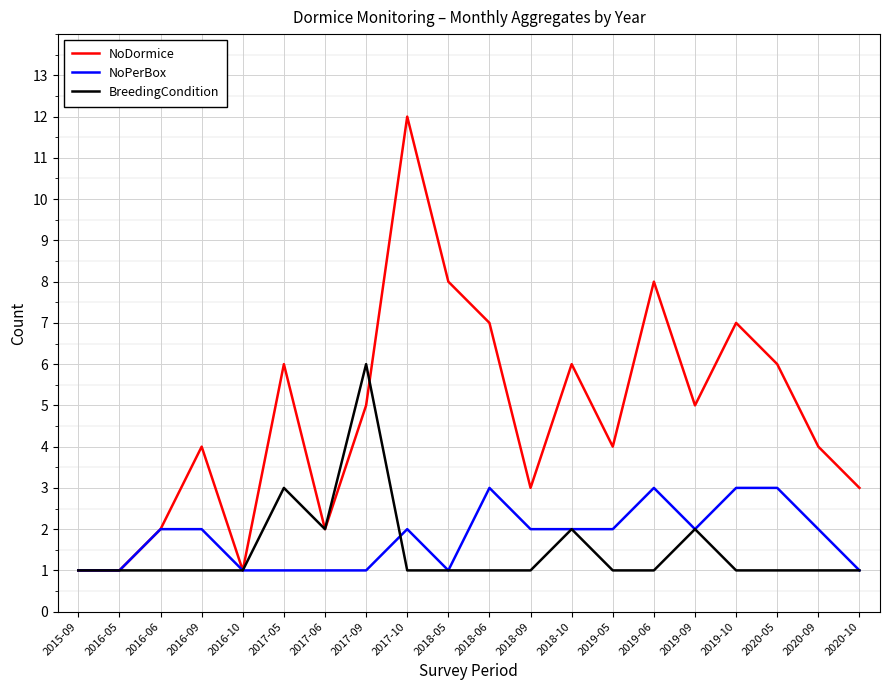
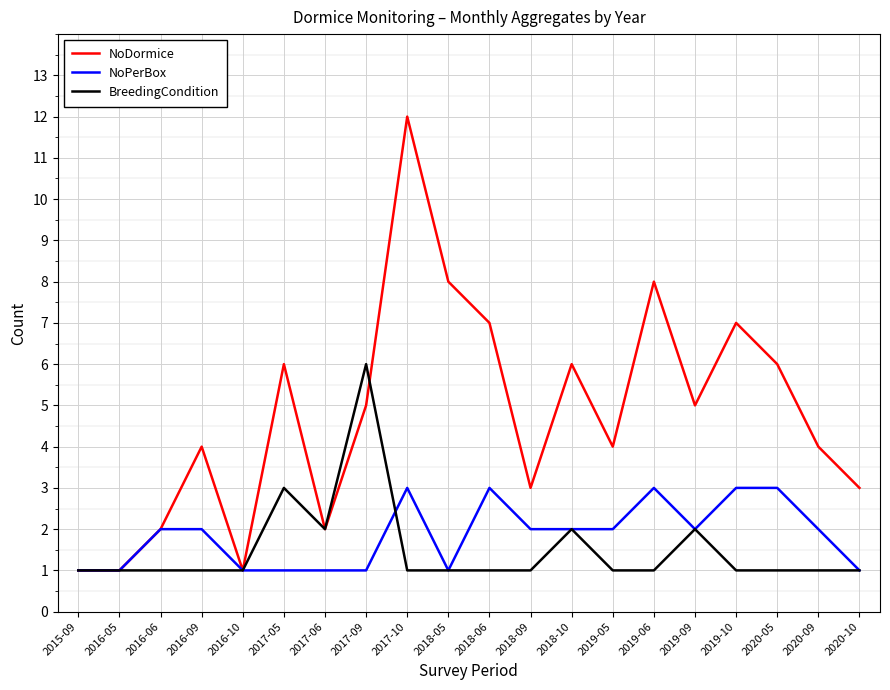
  {
    "NoDormice": {
      "2016-09": 4,
      "2017-05": 6,
      "2017-09": 5,
      "2017-10": 12,
      "2018-05": 8,
      "2018-06": 7,
      "2018-09": 3,
      "2018-10": 6,
      "2019-05": 4,
      "2019-06": 8,
      "2019-09": 5,
      "2019-10": 7,
      "2020-05": 6,
      "2020-09": 4,
      "2020-10": 3
    },
    "NoPerBox": {
      "2016-09": 2,
      "2017-05": 1,
      "2017-06": 1,
      "2017-09": 1,
-     "2017-10": 2,
+     "2017-10": 3,
      "2018-06": 3,
      "2018-09": 2,
      "2019-05": 2,
      "2019-06": 3,
      "2019-10": 3,
      "2020-05": 3,
      "2020-09": 2
    },
    "BreedingCondition": {
      "2016-06": 1,
      "2016-09": 1,
      "2017-05": 3,
      "2017-09": 6,
      "2017-10": 1,
      "2018-06": 1,
      "2018-09": 1,
      "2019-05": 1,
      "2019-06": 1,
      "2019-10": 1,
      "2020-05": 1,
      "2020-09": 1
    }
  }
